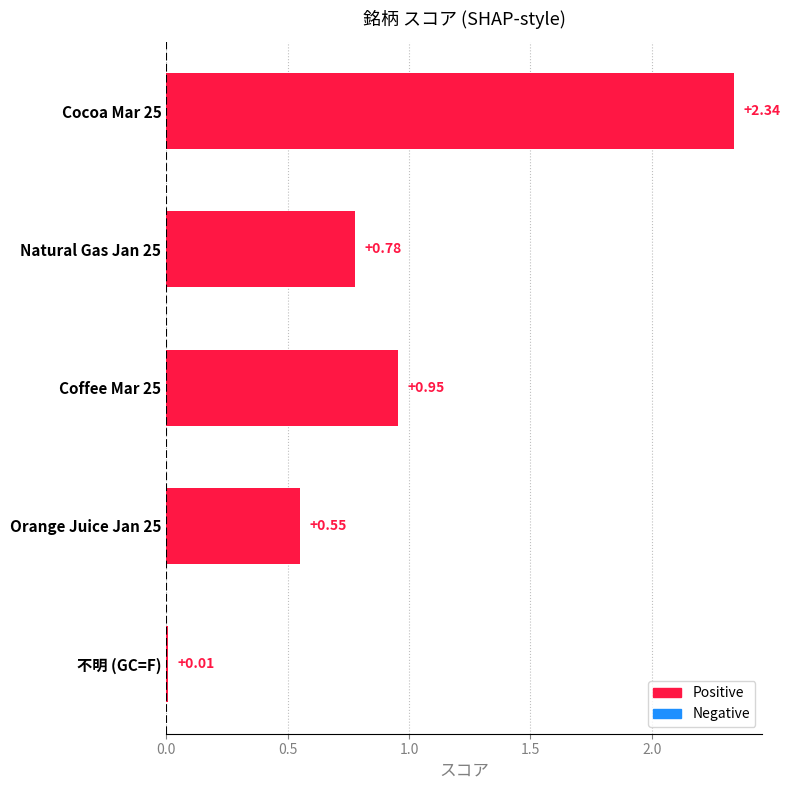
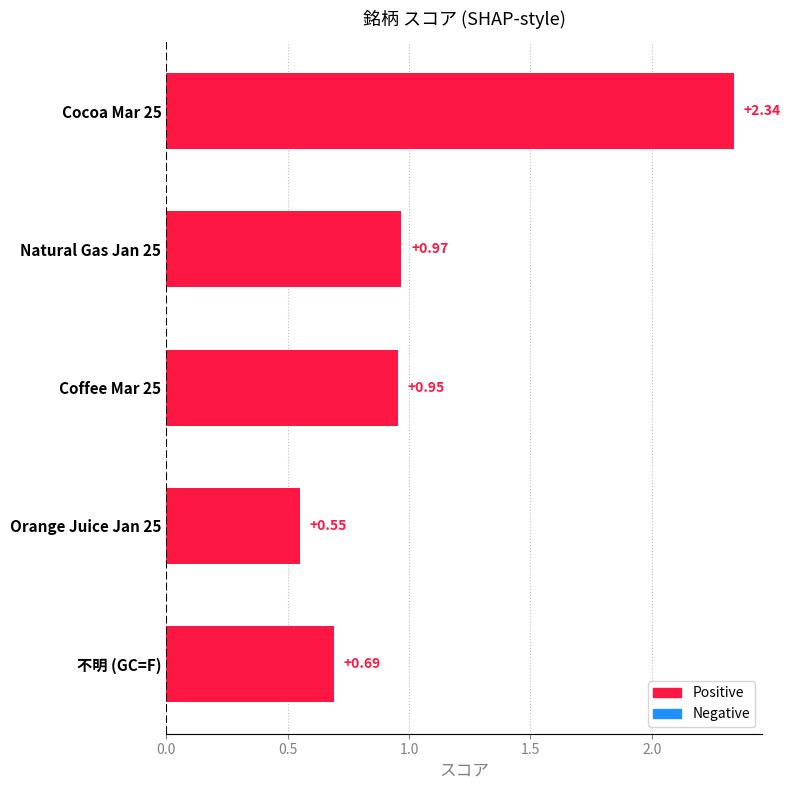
  {
    "Cocoa Mar 25": "+2.34",
-   "Natural Gas Jan 25": "+0.78",
+   "Natural Gas Jan 25": "+0.97",
    "Coffee Mar 25": "+0.95",
    "Orange Juice Jan 25": "+0.55",
-   "不明 (GC=F)": "+0.01"
+   "不明 (GC=F)": "+0.69"
  }
